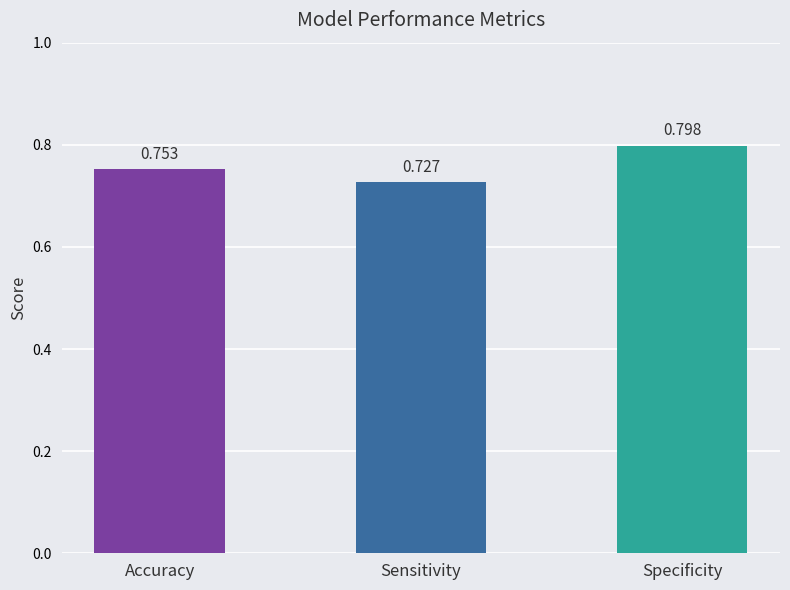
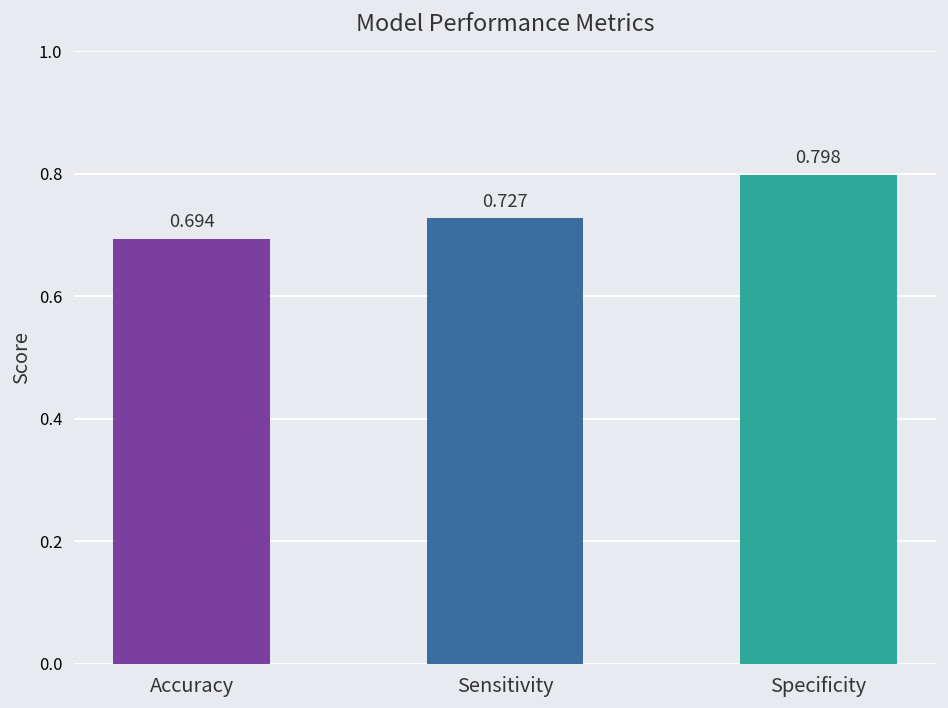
  {
-   "Accuracy": 0.753,
+   "Accuracy": 0.694,
    "Sensitivity": 0.727,
    "Specificity": 0.798
  }
